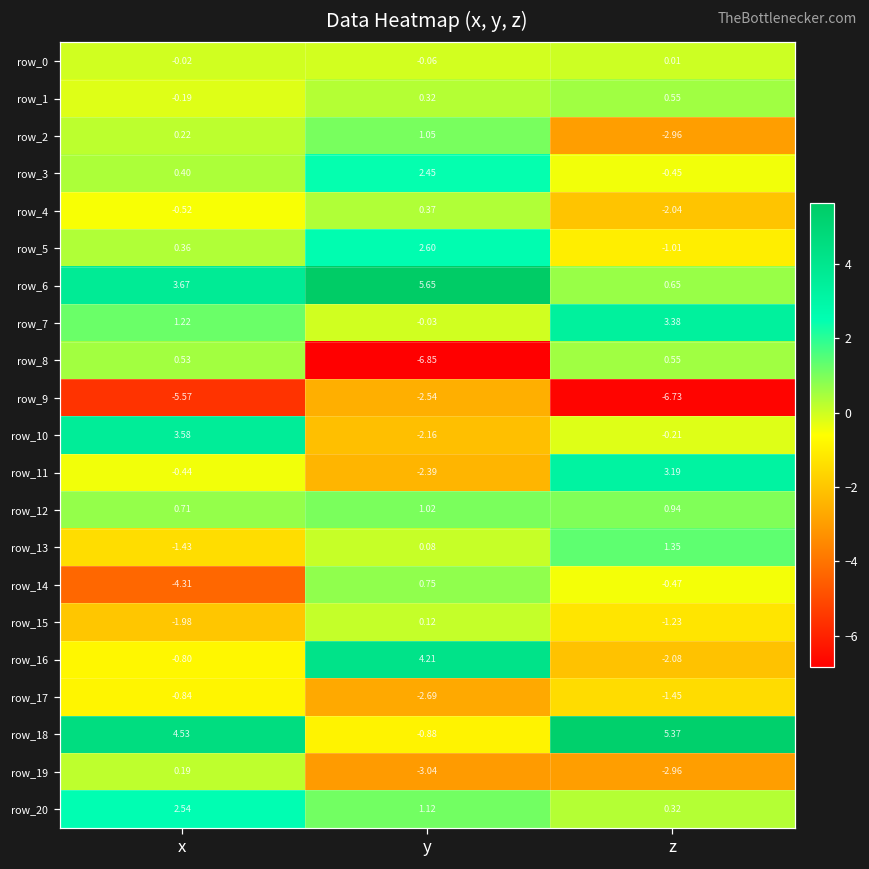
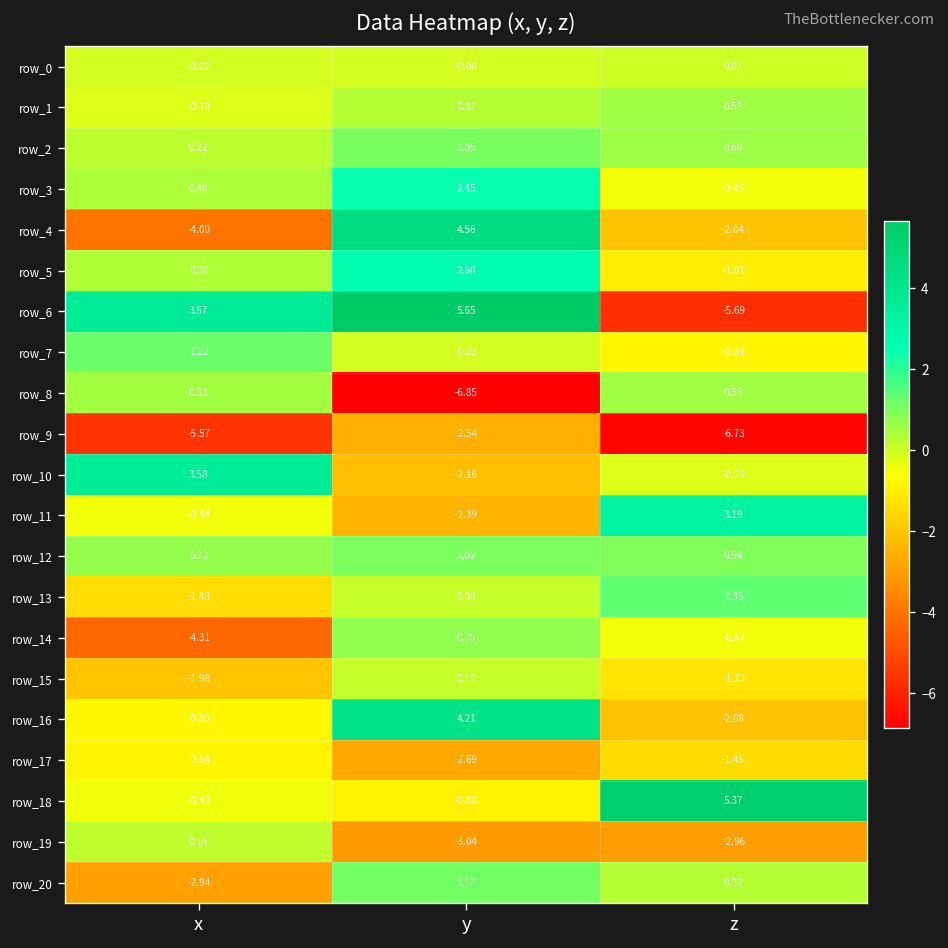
  {
    "row_0": {
      "x": -0.02,
      "y": -0.06,
      "z": 0.01
    },
    "row_1": {
      "x": -0.19,
      "y": 0.32,
      "z": 0.55
    },
    "row_2": {
      "x": 0.22,
      "y": 1.05,
-     "z": -2.96
+     "z": 0.60
    },
    "row_3": {
      "x": 0.40,
      "y": 2.45,
      "z": -0.45
    },
    "row_4": {
-     "x": -0.52,
-     "y": 0.37,
+     "x": -4.00,
+     "y": 4.56,
      "z": -2.04
    },
    "row_5": {
      "x": 0.36,
      "y": 2.60,
      "z": -1.01
    },
    "row_6": {
      "x": 3.67,
      "y": 5.65,
-     "z": 0.65
+     "z": -5.69
    },
    "row_7": {
      "x": 1.22,
      "y": -0.03,
-     "z": 3.38
+     "z": -0.81
    },
    "row_8": {
      "x": 0.53,
      "y": -6.85,
      "z": 0.55
    },
    "row_9": {
      "x": -5.57,
      "y": -2.54,
      "z": -6.73
    },
    "row_10": {
      "x": 3.58,
      "y": -2.16,
      "z": -0.21
    },
    "row_11": {
      "x": -0.44,
      "y": -2.39,
      "z": 3.19
    },
    "row_12": {
      "x": 0.71,
      "y": 1.02,
      "z": 0.94
    },
    "row_13": {
      "x": -1.43,
      "y": 0.08,
      "z": 1.35
    },
    "row_14": {
      "x": -4.31,
      "y": 0.75,
      "z": -0.47
    },
    "row_15": {
      "x": -1.98,
      "y": 0.12,
      "z": -1.23
    },
    "row_16": {
      "x": -0.80,
      "y": 4.21,
      "z": -2.08
    },
    "row_17": {
      "x": -0.84,
      "y": -2.69,
      "z": -1.45
    },
    "row_18": {
-     "x": 4.53,
+     "x": -0.43,
      "y": -0.88,
      "z": 5.37
    },
    "row_19": {
      "x": 0.19,
      "y": -3.04,
      "z": -2.96
    },
    "row_20": {
-     "x": 2.54,
+     "x": -2.94,
      "y": 1.12,
      "z": 0.32
    }
  }
